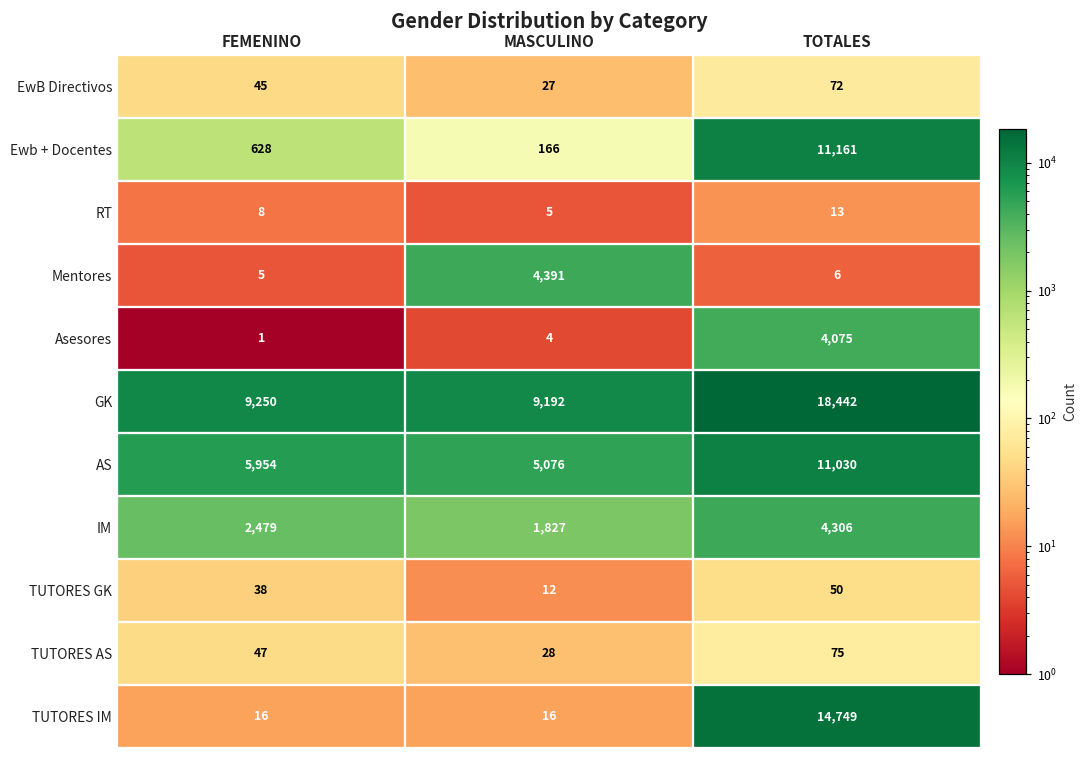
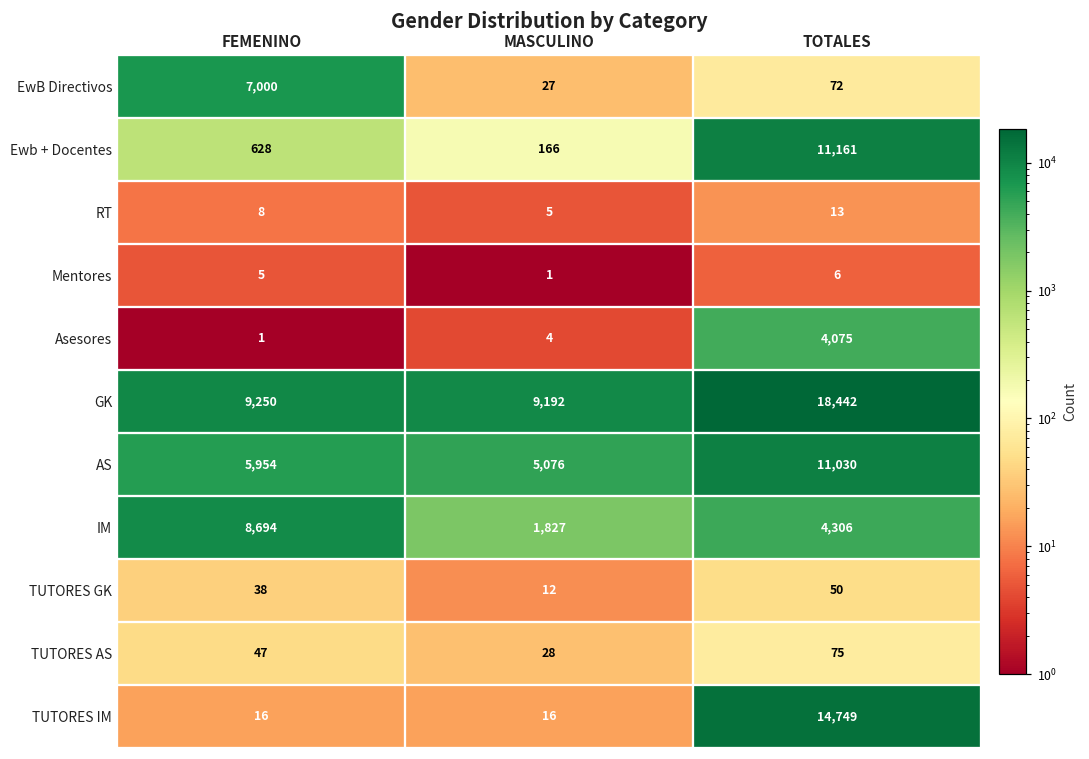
  {
    "EwB Directivos": {
-     "FEMENINO": "45",
+     "FEMENINO": "7,000",
      "MASCULINO": "27",
      "TOTALES": "72"
    },
    "Ewb + Docentes": {
      "FEMENINO": "628",
      "MASCULINO": "166",
      "TOTALES": "11,161"
    },
    "RT": {
      "FEMENINO": "8",
      "MASCULINO": "5",
      "TOTALES": "13"
    },
    "Mentores": {
      "FEMENINO": "5",
-     "MASCULINO": "4,391",
+     "MASCULINO": "1",
      "TOTALES": "6"
    },
    "Asesores": {
      "FEMENINO": "1",
      "MASCULINO": "4",
      "TOTALES": "4,075"
    },
    "GK": {
      "FEMENINO": "9,250",
      "MASCULINO": "9,192",
      "TOTALES": "18,442"
    },
    "AS": {
      "FEMENINO": "5,954",
      "MASCULINO": "5,076",
      "TOTALES": "11,030"
    },
    "IM": {
-     "FEMENINO": "2,479",
+     "FEMENINO": "8,694",
      "MASCULINO": "1,827",
      "TOTALES": "4,306"
    },
    "TUTORES GK": {
      "FEMENINO": "38",
      "MASCULINO": "12",
      "TOTALES": "50"
    },
    "TUTORES AS": {
      "FEMENINO": "47",
      "MASCULINO": "28",
      "TOTALES": "75"
    },
    "TUTORES IM": {
      "FEMENINO": "16",
      "MASCULINO": "16",
      "TOTALES": "14,749"
    }
  }
